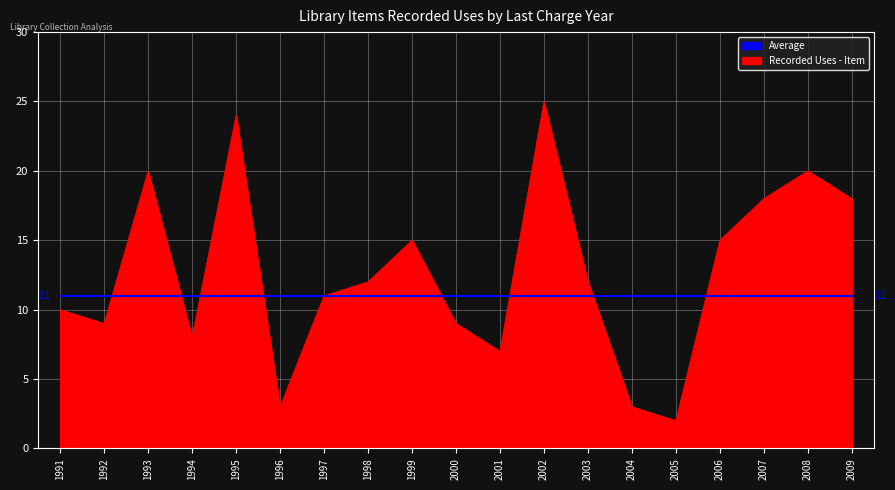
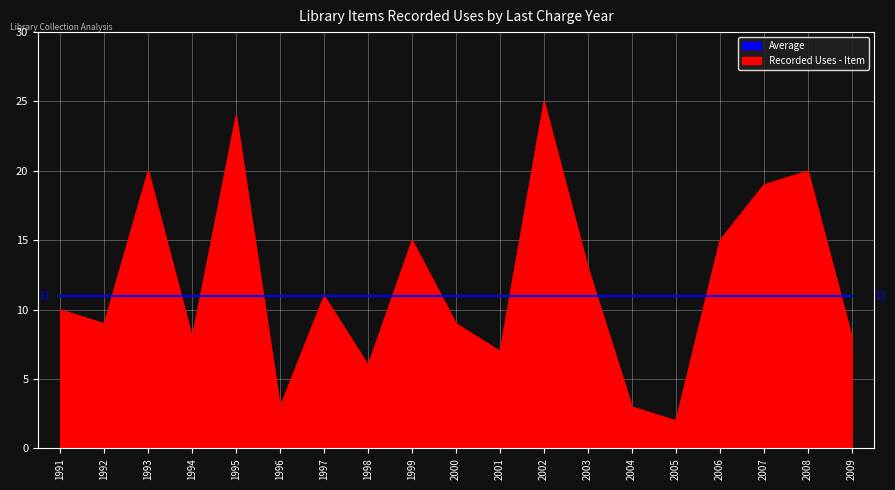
  {
    "Recorded Uses - Item": {
      "1991": 10,
      "1992": 9,
      "1993": 20,
      "1994": 8,
      "1995": 24,
      "1996": 3,
-     "1998": 12,
+     "1998": 6,
      "1999": 15,
      "2000": 9,
      "2001": 7,
      "2002": 25,
-     "2003": 12,
+     "2003": 13,
      "2004": 3,
      "2005": 2,
      "2006": 15,
-     "2007": 18,
+     "2007": 19,
      "2008": 20,
-     "2009": 18
+     "2009": 8
    },
    "Average": {
      "1991": 11,
      "2009": 11
    }
  }
